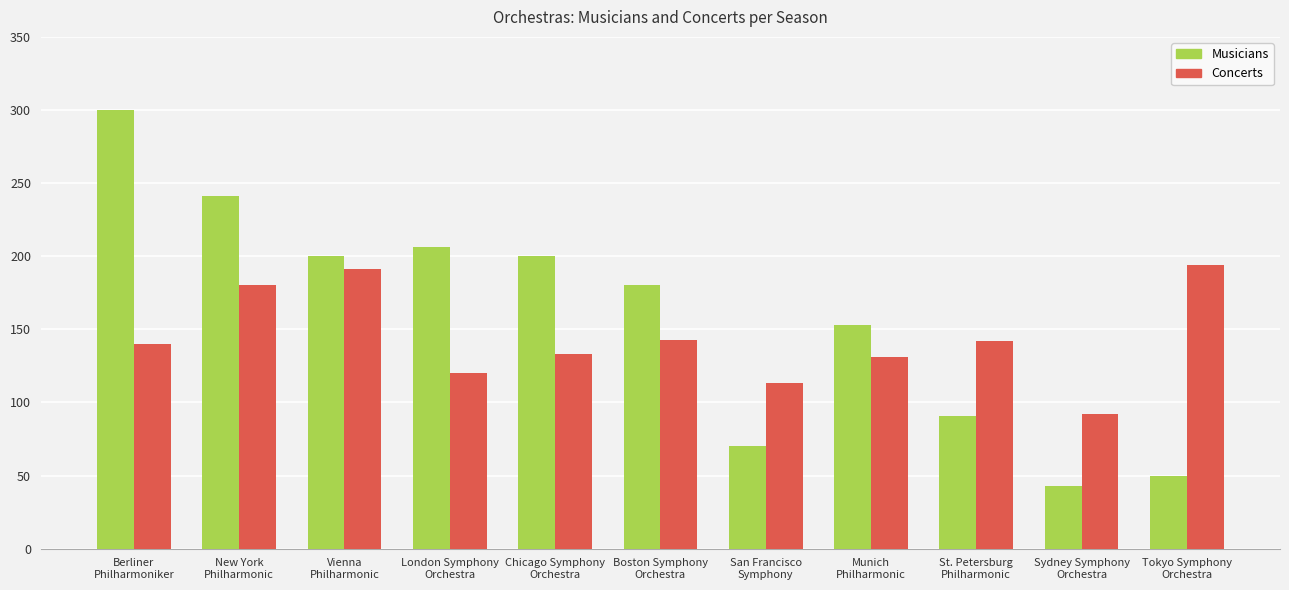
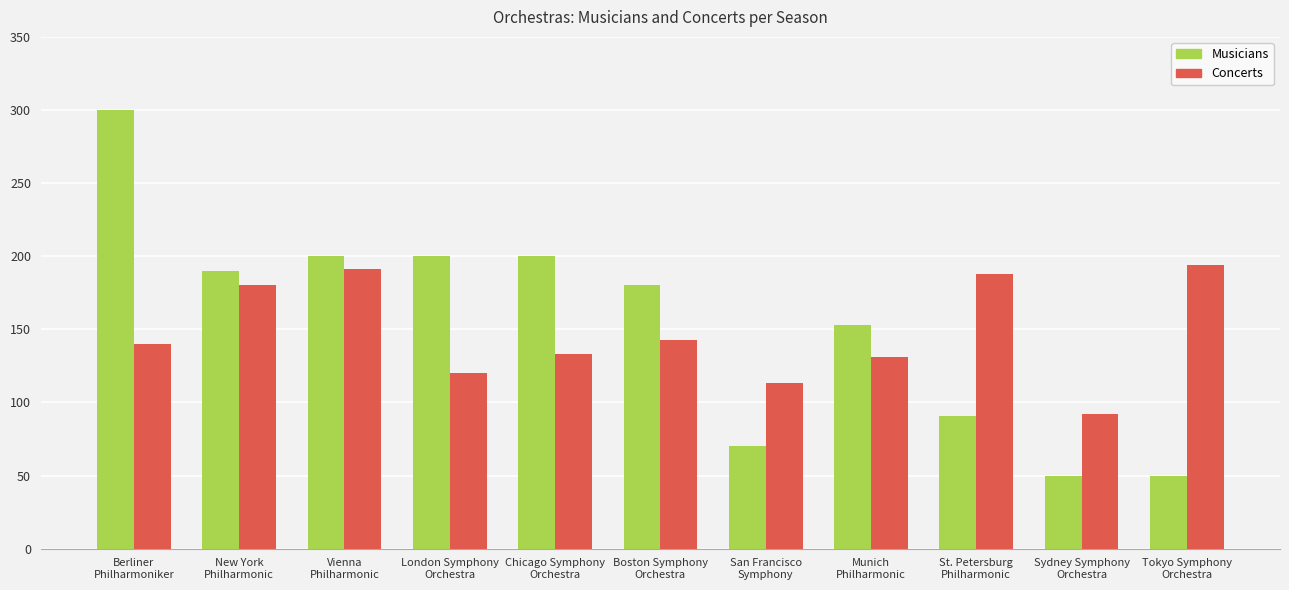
  {
    "Musicians": {
      "Berliner Philharmoniker": 300,
-     "New York Philharmonic": 241,
+     "New York Philharmonic": 190,
      "Vienna Philharmonic": 200,
-     "London Symphony Orchestra": 206,
+     "London Symphony Orchestra": 200,
      "Chicago Symphony Orchestra": 200,
      "Boston Symphony Orchestra": 180,
      "San Francisco Symphony": 70,
      "Munich Philharmonic": 153,
      "St. Petersburg Philharmonic": 91,
-     "Sydney Symphony Orchestra": 43,
+     "Sydney Symphony Orchestra": 50,
      "Tokyo Symphony Orchestra": 50
    },
    "Concerts": {
      "Berliner Philharmoniker": 140,
      "New York Philharmonic": 180,
      "Vienna Philharmonic": 191,
      "London Symphony Orchestra": 120,
      "Chicago Symphony Orchestra": 133,
      "Boston Symphony Orchestra": 143,
      "San Francisco Symphony": 113,
      "Munich Philharmonic": 131,
-     "St. Petersburg Philharmonic": 142,
+     "St. Petersburg Philharmonic": 188,
      "Sydney Symphony Orchestra": 92,
      "Tokyo Symphony Orchestra": 194
    }
  }
